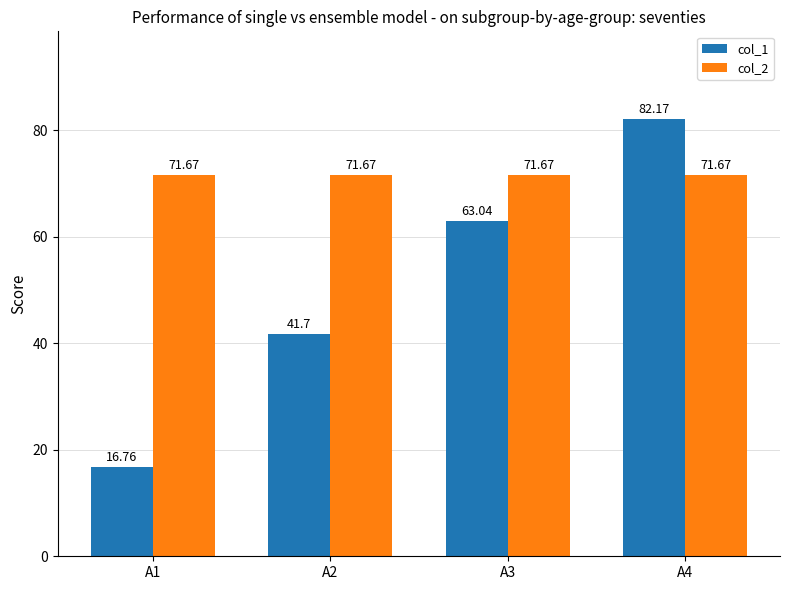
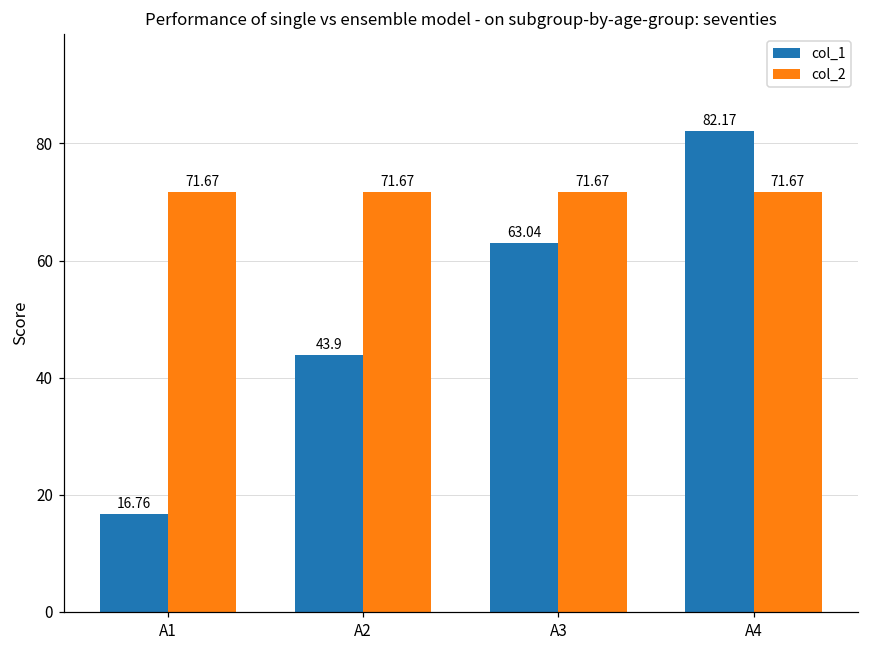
  {
    "col_1": {
      "A1": 16.76,
-     "A2": 41.7,
+     "A2": 43.9,
      "A3": 63.04,
      "A4": 82.17
    },
    "col_2": {
      "A1": 71.67,
      "A2": 71.67,
      "A3": 71.67,
      "A4": 71.67
    }
  }
